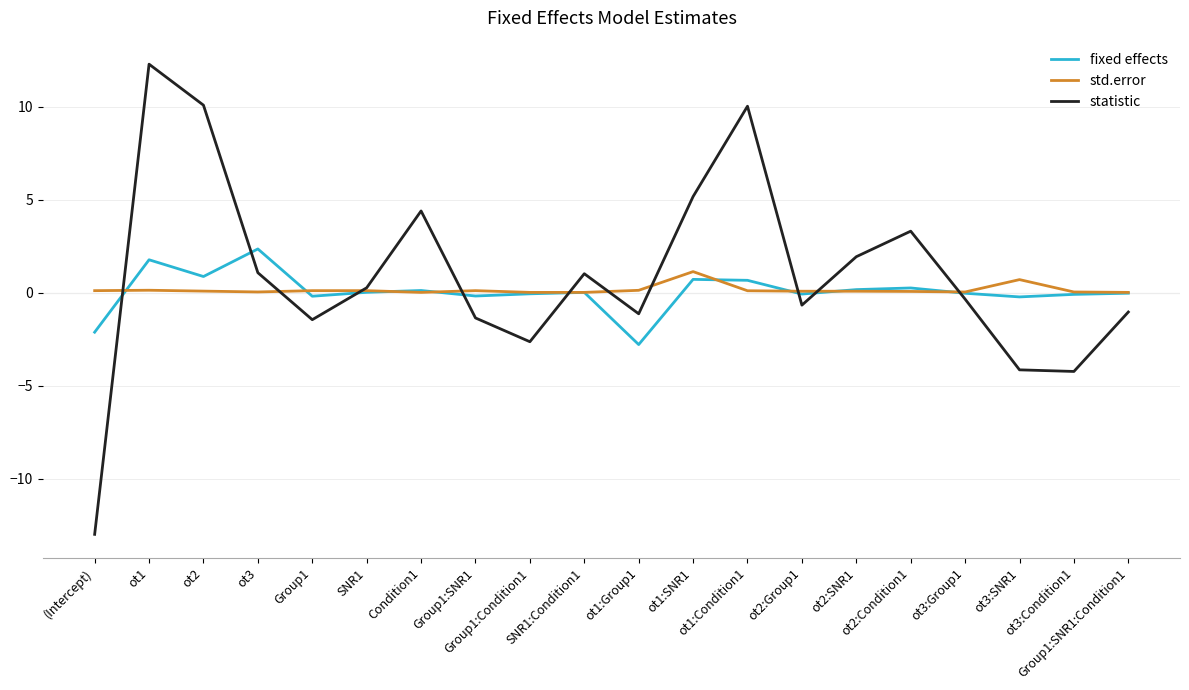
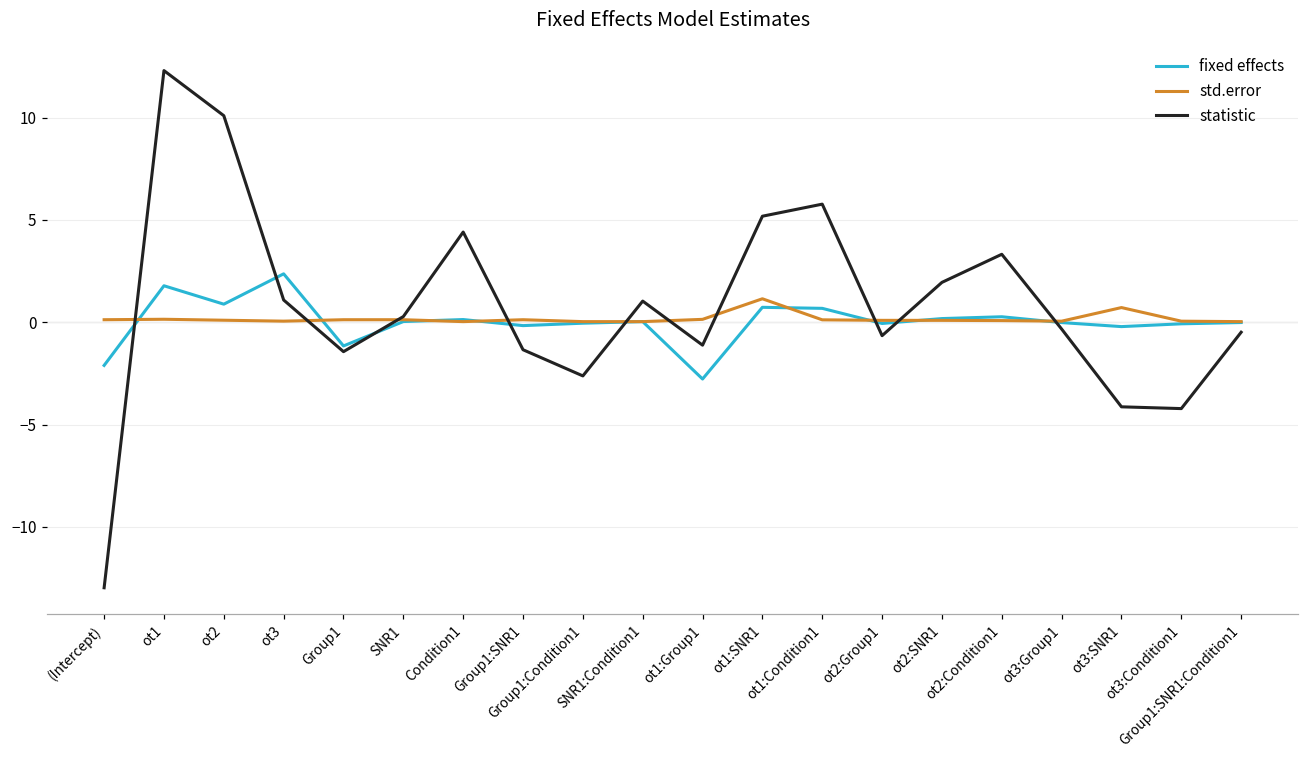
  {
    "fixed effects": {
      "(Intercept)": -2.1,
      "ot1": 1.8,
      "ot2": 0.9,
      "ot3": 2.4,
-     "Group1": -0.2,
+     "Group1": -1.2,
      "Group1:SNR1": -0.2,
      "ot1:Group1": -2.8,
      "ot1:SNR1": 0.7,
      "ot1:Condition1": 0.7,
      "ot2:Group1": -0.1,
      "ot2:Condition1": 0.3,
      "ot3:SNR1": -0.2
    },
    "std.error": {
      "(Intercept)": 0.1,
      "ot1": 0.1,
      "ot2": 0.1,
      "ot3": 0.1,
      "Group1": 0.1,
      "Group1:SNR1": 0.1,
      "ot1:Group1": 0.1,
      "ot1:SNR1": 1.1,
      "ot1:Condition1": 0.1,
      "ot2:Group1": 0.1,
      "ot2:Condition1": 0.1,
      "ot3:SNR1": 0.7
    },
    "statistic": {
      "(Intercept)": -13.0,
      "ot1": 12.3,
      "ot2": 10.1,
      "ot3": 1.1,
      "Group1": -1.4,
      "SNR1": 0.3,
      "Condition1": 4.4,
      "Group1:SNR1": -1.3,
      "Group1:Condition1": -2.6,
      "SNR1:Condition1": 1.0,
      "ot1:Group1": -1.1,
      "ot1:SNR1": 5.2,
-     "ot1:Condition1": 10.0,
+     "ot1:Condition1": 5.8,
      "ot2:Group1": -0.7,
      "ot2:SNR1": 1.9,
      "ot2:Condition1": 3.3,
      "ot3:Group1": -0.3,
      "ot3:SNR1": -4.1,
      "ot3:Condition1": -4.2,
-     "Group1:SNR1:Condition1": -1.0
+     "Group1:SNR1:Condition1": -0.5
    }
  }
